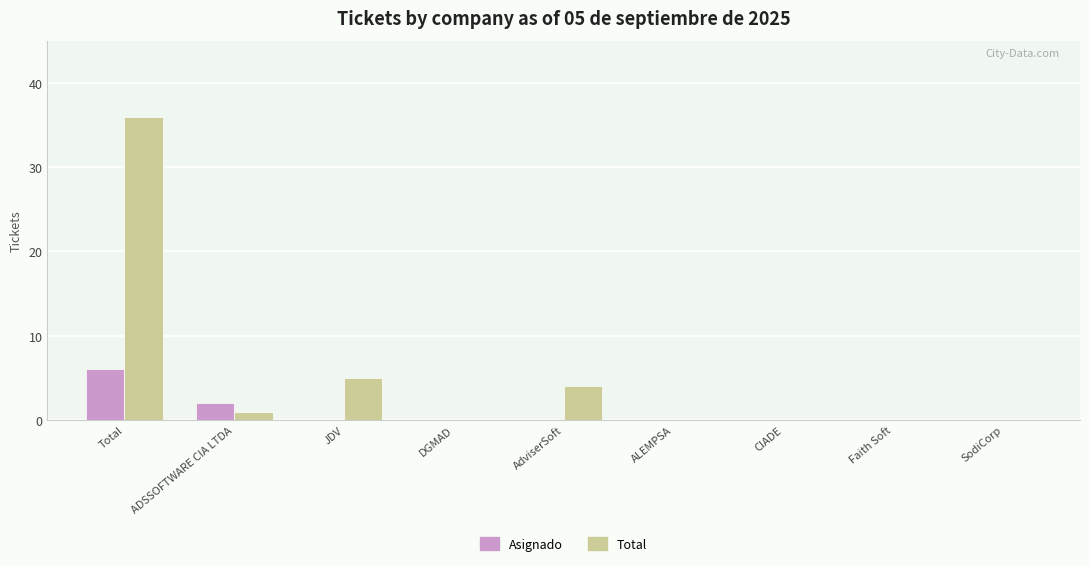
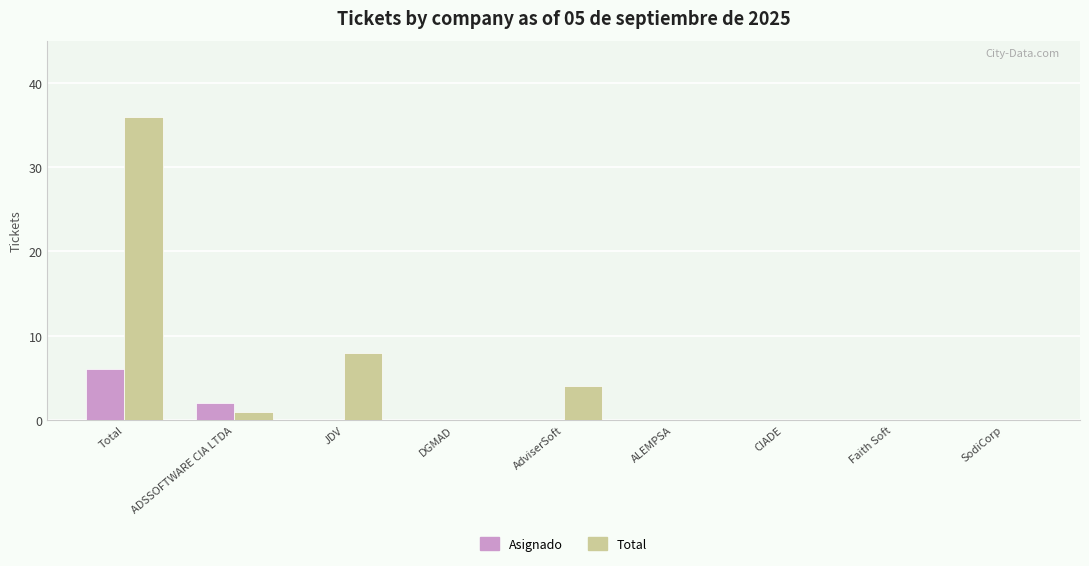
  {
    "Asignado": {
      "Total": 6,
      "ADSSOFTWARE CIA LTDA": 2,
      "JDV": 0,
      "DGMAD": 0,
      "AdviserSoft": 0,
      "ALEMPSA": 0,
      "CIADE": 0,
      "Faith Soft": 0,
      "SodiCorp": 0
    },
    "Total": {
      "Total": 36,
      "ADSSOFTWARE CIA LTDA": 1,
-     "JDV": 5,
+     "JDV": 8,
      "DGMAD": 0,
      "AdviserSoft": 4,
      "ALEMPSA": 0,
      "CIADE": 0,
      "Faith Soft": 0,
      "SodiCorp": 0
    }
  }
